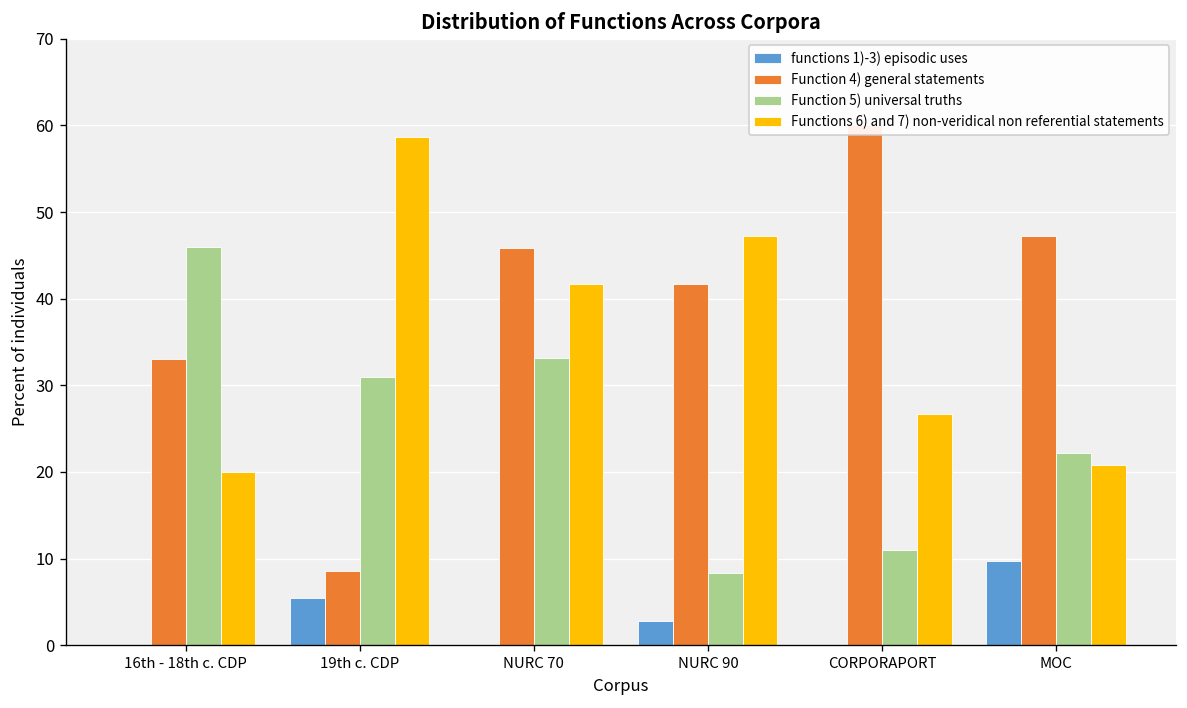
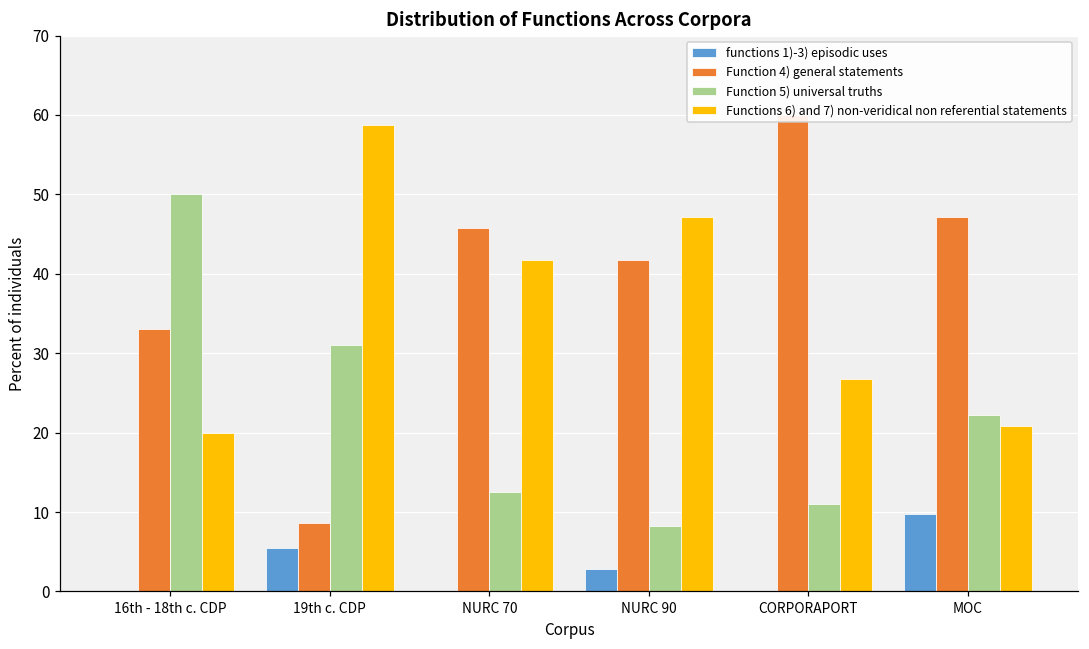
  {
    "functions 1)-3) episodic uses": {
      "16th - 18th c. CDP": 0,
      "19th c. CDP": 6,
      "NURC 70": 0,
      "NURC 90": 3,
      "CORPORAPORT": 0,
      "MOC": 10
    },
    "Function 4) general statements": {
      "16th - 18th c. CDP": 33,
      "19th c. CDP": 9,
      "NURC 70": 46,
      "NURC 90": 42,
      "MOC": 47
    },
    "Function 5) universal truths": {
-     "16th - 18th c. CDP": 46,
+     "16th - 18th c. CDP": 50,
      "19th c. CDP": 31,
-     "NURC 70": 33,
+     "NURC 70": 13,
      "NURC 90": 8,
      "CORPORAPORT": 11,
      "MOC": 22
    },
    "Functions 6) and 7) non-veridical non referential statements": {
      "16th - 18th c. CDP": 20,
      "19th c. CDP": 59,
      "NURC 70": 42,
      "NURC 90": 47,
      "CORPORAPORT": 27,
      "MOC": 21
    }
  }
